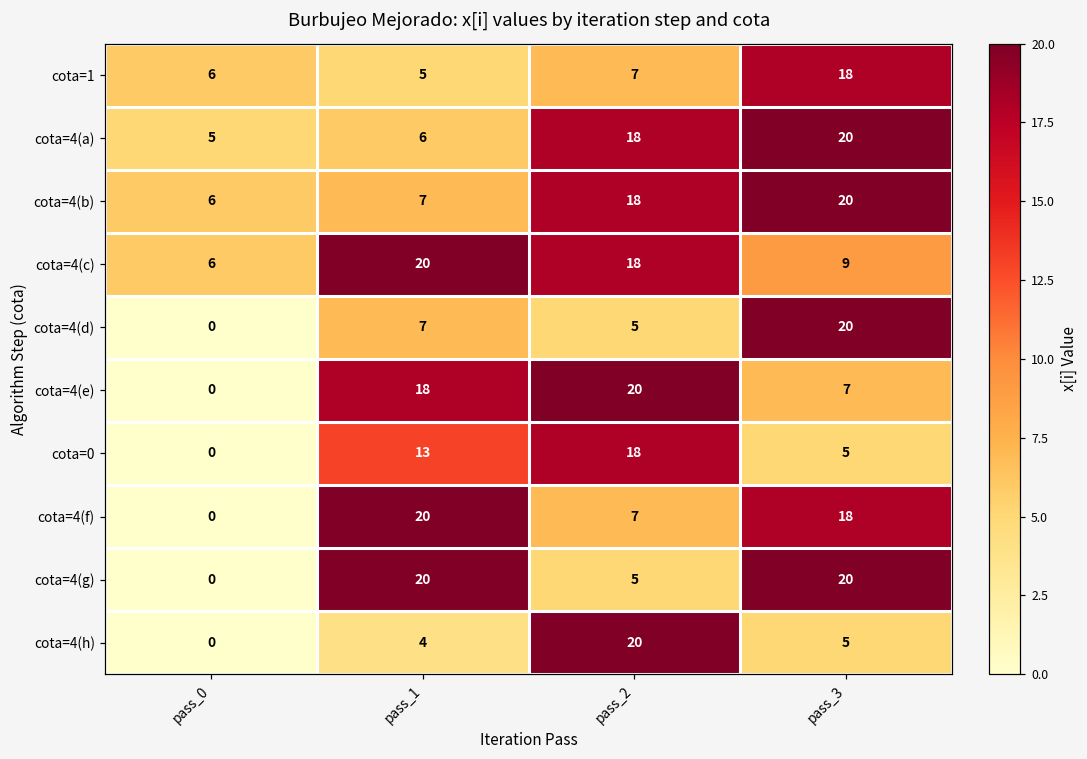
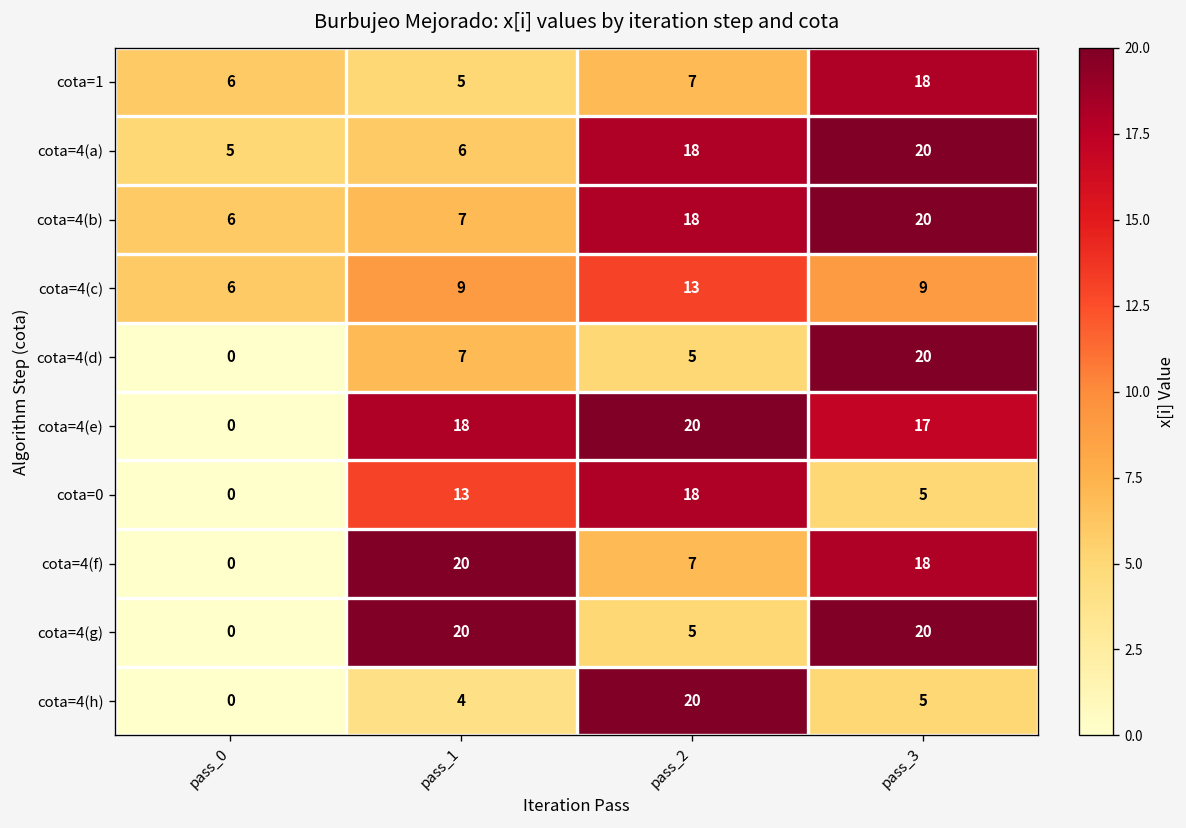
  {
    "cota=1": {
      "pass_0": 6,
      "pass_1": 5,
      "pass_2": 7,
      "pass_3": 18
    },
    "cota=4(a)": {
      "pass_0": 5,
      "pass_1": 6,
      "pass_2": 18,
      "pass_3": 20
    },
    "cota=4(b)": {
      "pass_0": 6,
      "pass_1": 7,
      "pass_2": 18,
      "pass_3": 20
    },
    "cota=4(c)": {
      "pass_0": 6,
-     "pass_1": 20,
-     "pass_2": 18,
+     "pass_1": 9,
+     "pass_2": 13,
      "pass_3": 9
    },
    "cota=4(d)": {
      "pass_0": 0,
      "pass_1": 7,
      "pass_2": 5,
      "pass_3": 20
    },
    "cota=4(e)": {
      "pass_0": 0,
      "pass_1": 18,
      "pass_2": 20,
-     "pass_3": 7
+     "pass_3": 17
    },
    "cota=0": {
      "pass_0": 0,
      "pass_1": 13,
      "pass_2": 18,
      "pass_3": 5
    },
    "cota=4(f)": {
      "pass_0": 0,
      "pass_1": 20,
      "pass_2": 7,
      "pass_3": 18
    },
    "cota=4(g)": {
      "pass_0": 0,
      "pass_1": 20,
      "pass_2": 5,
      "pass_3": 20
    },
    "cota=4(h)": {
      "pass_0": 0,
      "pass_1": 4,
      "pass_2": 20,
      "pass_3": 5
    }
  }
